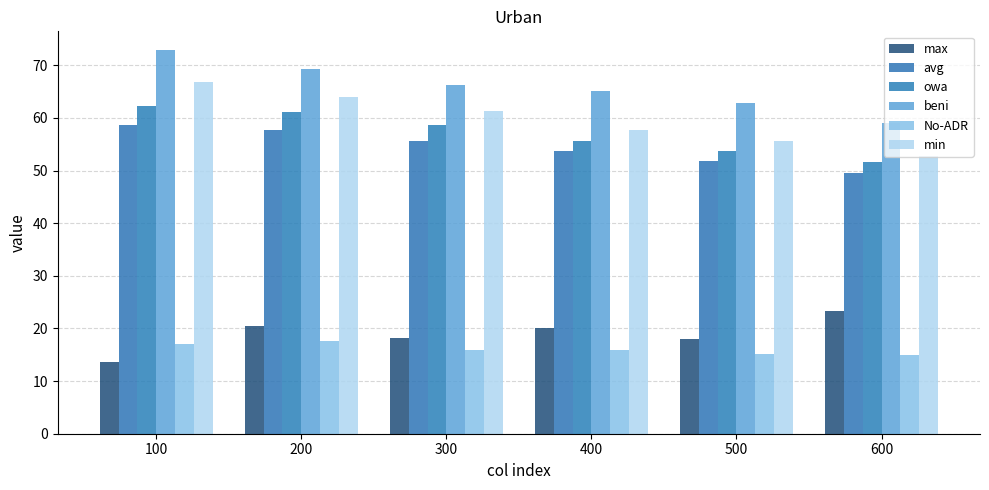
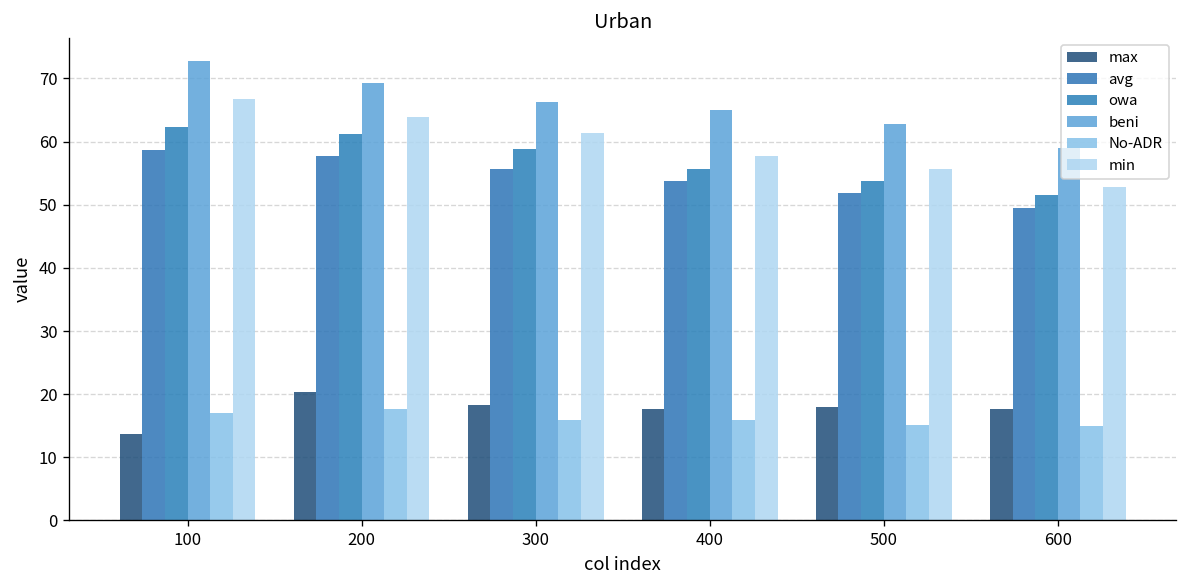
  {
    "max": {
      "100": 14,
      "200": 20,
      "300": 18,
-     "400": 20,
+     "400": 18,
      "500": 18,
-     "600": 23
+     "600": 18
    }
  }
